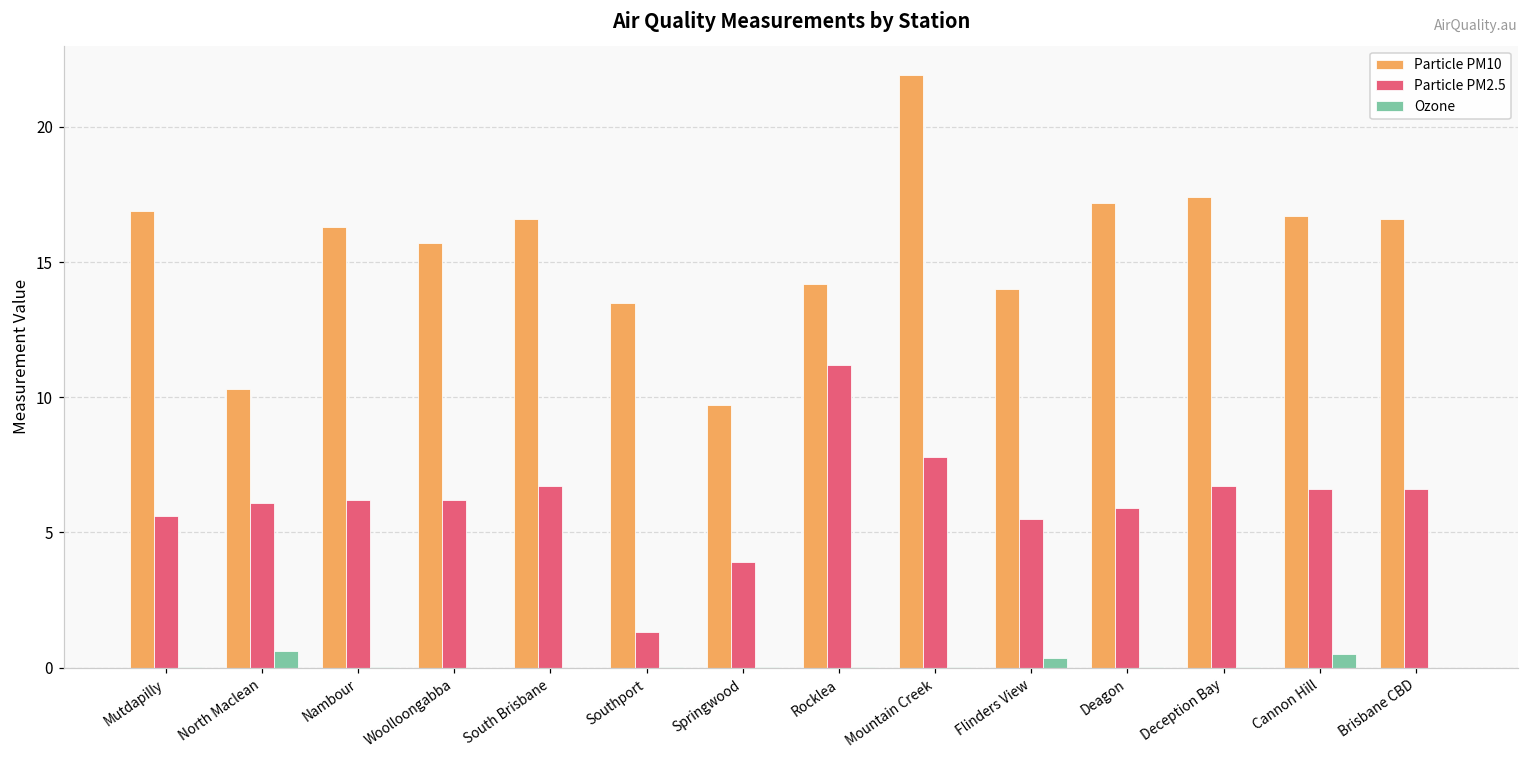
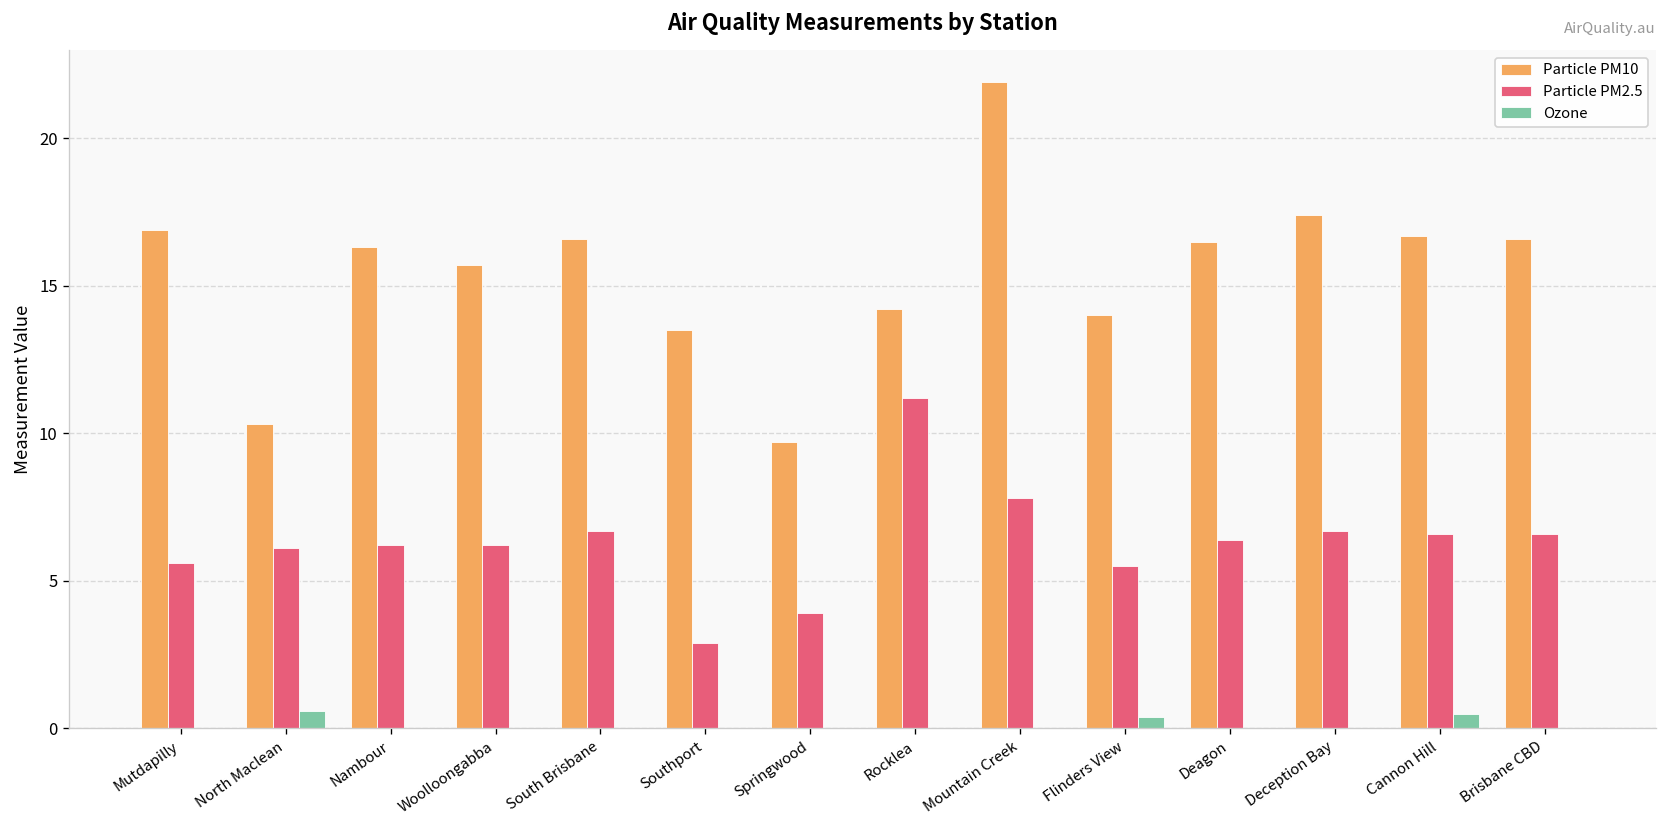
  {
    "Particle PM10": {
      "Mutdapilly": 16.9,
      "North Maclean": 10.3,
      "Nambour": 16.3,
      "Woolloongabba": 15.7,
      "South Brisbane": 16.6,
      "Southport": 13.5,
      "Springwood": 9.7,
      "Rocklea": 14.2,
      "Mountain Creek": 21.9,
      "Flinders View": 14.0,
-     "Deagon": 17.2,
+     "Deagon": 16.5,
      "Deception Bay": 17.4,
      "Cannon Hill": 16.7,
      "Brisbane CBD": 16.6
    },
    "Particle PM2.5": {
      "Mutdapilly": 5.6,
      "North Maclean": 6.1,
      "Nambour": 6.2,
      "Woolloongabba": 6.2,
      "South Brisbane": 6.7,
-     "Southport": 1.3,
+     "Southport": 2.9,
      "Springwood": 3.9,
      "Rocklea": 11.2,
      "Mountain Creek": 7.8,
      "Flinders View": 5.5,
-     "Deagon": 5.9,
+     "Deagon": 6.4,
      "Deception Bay": 6.7,
      "Cannon Hill": 6.6,
      "Brisbane CBD": 6.6
    },
    "Ozone": {
      "North Maclean": 0.6,
      "Woolloongabba": 0.0,
      "South Brisbane": 0.0,
      "Flinders View": 0.4,
      "Cannon Hill": 0.5,
      "Brisbane CBD": 0.0
    }
  }
